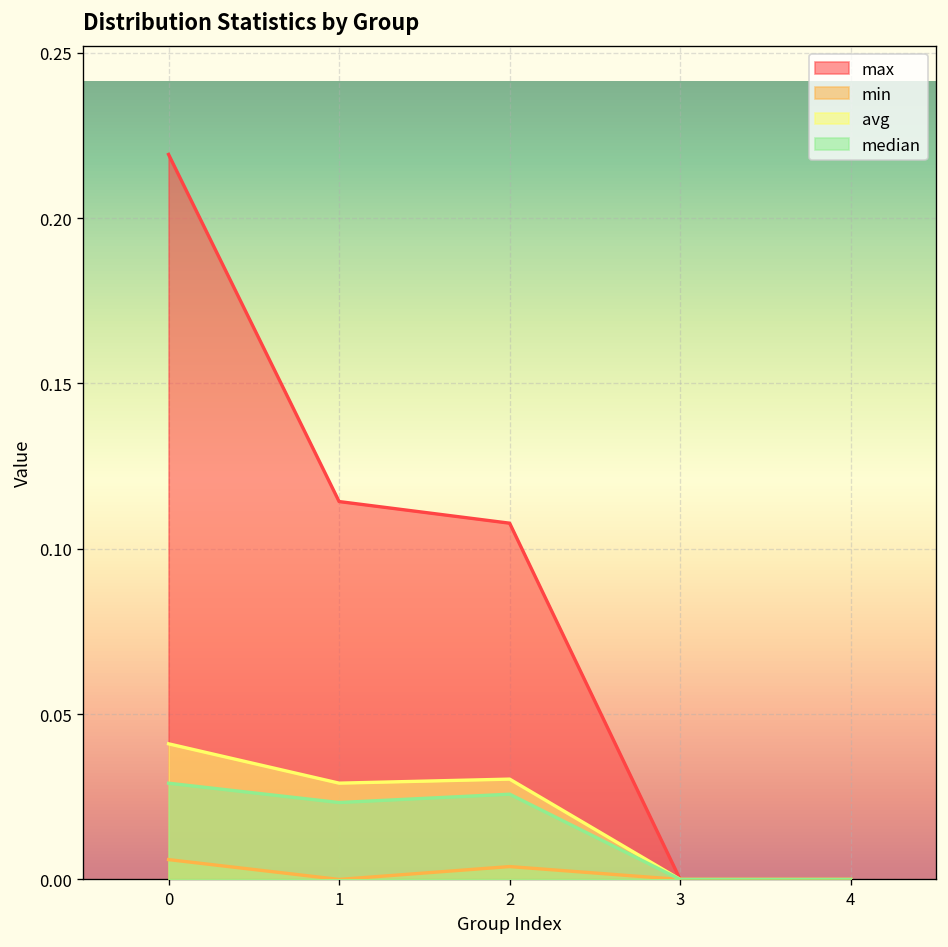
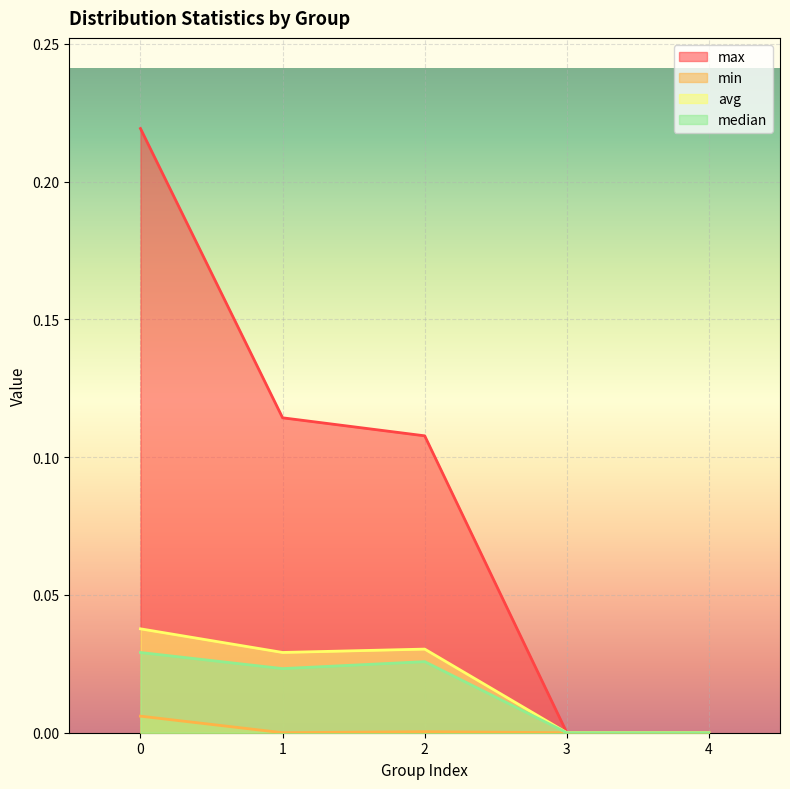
  {
    "max": {
      "0": 0.219,
      "1": 0.114,
      "2": 0.108
    },
    "min": {
      "0": 0.006,
      "1": 0.000,
-     "2": 0.004
+     "2": 0.000
    },
    "avg": {
-     "0": 0.041,
+     "0": 0.038,
      "1": 0.029,
      "2": 0.030
    },
    "median": {
      "0": 0.029,
      "1": 0.023,
      "2": 0.026
    }
  }
